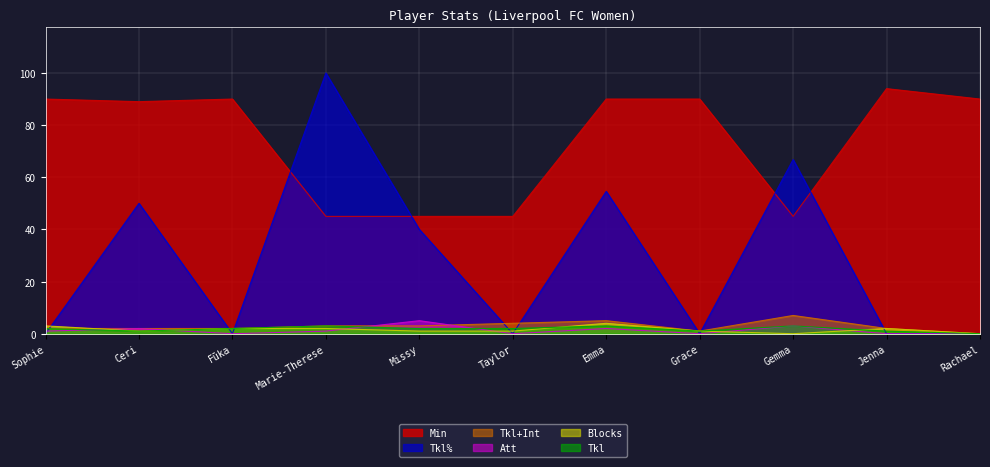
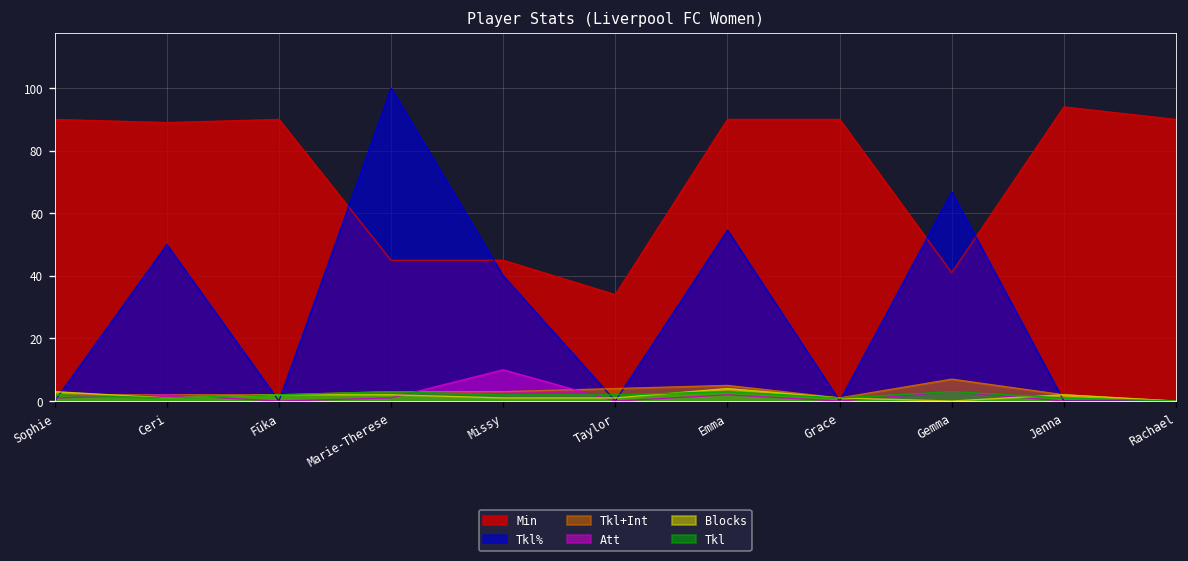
  {
    "Min": {
      "Sophie": 90,
      "Ceri": 89,
      "Fūka": 90,
      "Marie-Therese": 45,
      "Missy": 45,
-     "Taylor": 45,
+     "Taylor": 34,
      "Emma": 90,
      "Grace": 90,
-     "Gemma": 45,
+     "Gemma": 41,
      "Jenna": 94,
      "Rachael": 90
    },
    "Tkl%": {
      "Sophie": 0,
      "Ceri": 50,
      "Marie-Therese": 100,
      "Missy": 40,
      "Emma": 55,
      "Gemma": 67
    },
    "Tkl+Int": {
      "Missy": 3,
      "Taylor": 4,
      "Emma": 5,
      "Gemma": 7
    },
    "Att": {
      "Sophie": 1,
      "Marie-Therese": 1,
-     "Missy": 5,
+     "Missy": 10,
      "Emma": 2
    },
    "Blocks": {
      "Sophie": 3,
      "Marie-Therese": 2,
      "Missy": 1,
      "Taylor": 1,
      "Emma": 4,
      "Gemma": 0
    },
    "Tkl": {
      "Missy": 2,
      "Taylor": 2,
      "Emma": 3,
      "Jenna": 1
    }
  }
